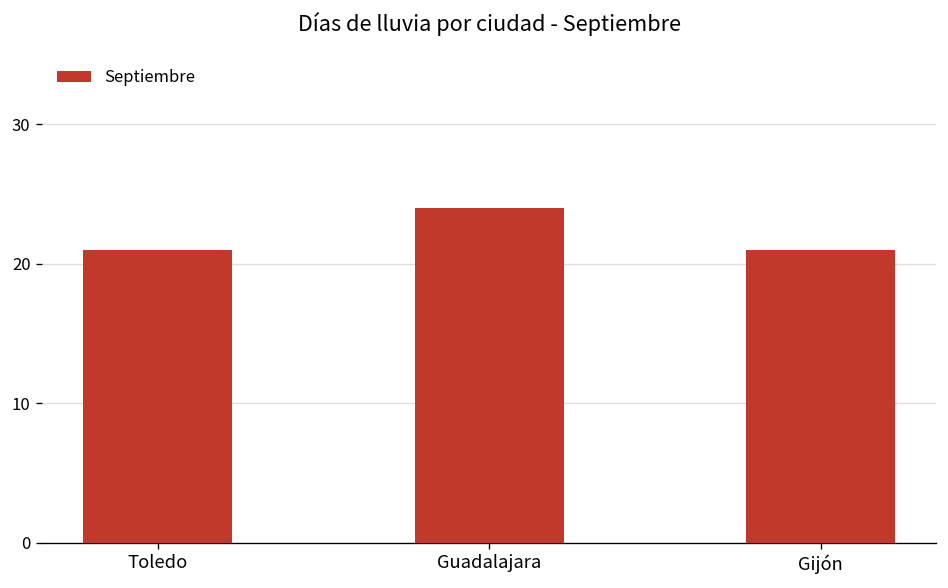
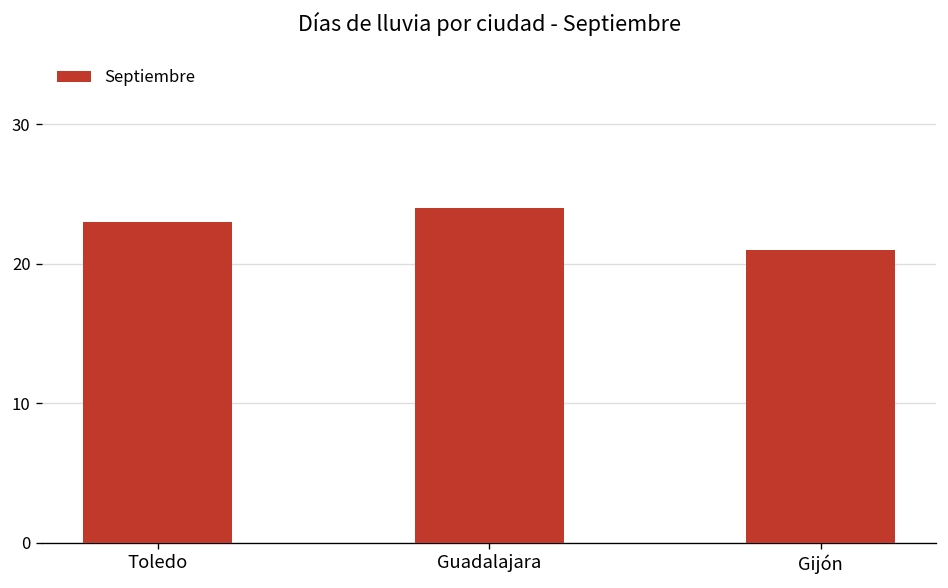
  {
-   "Toledo": 21,
+   "Toledo": 23,
    "Guadalajara": 24,
    "Gijón": 21
  }
